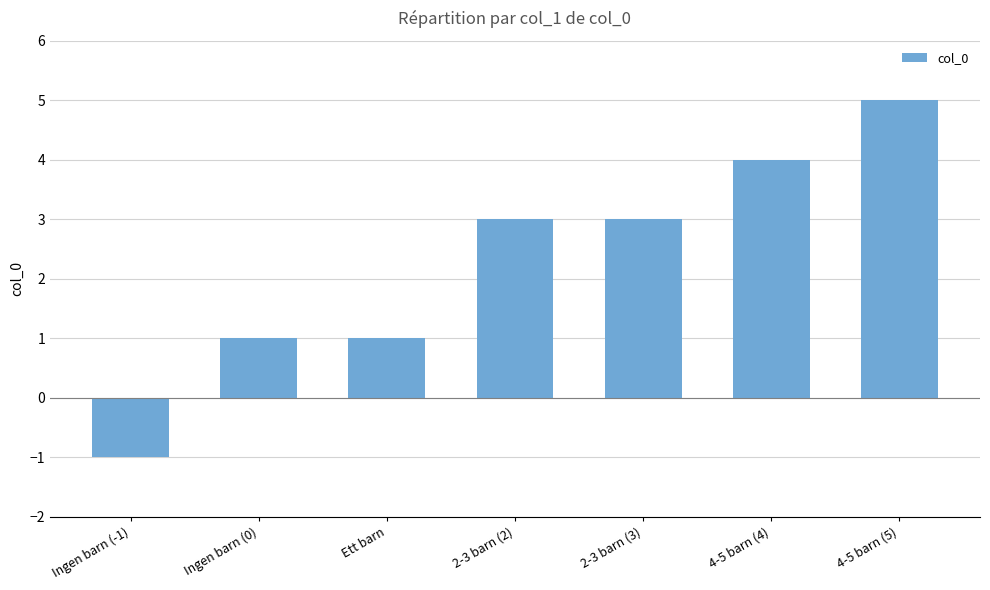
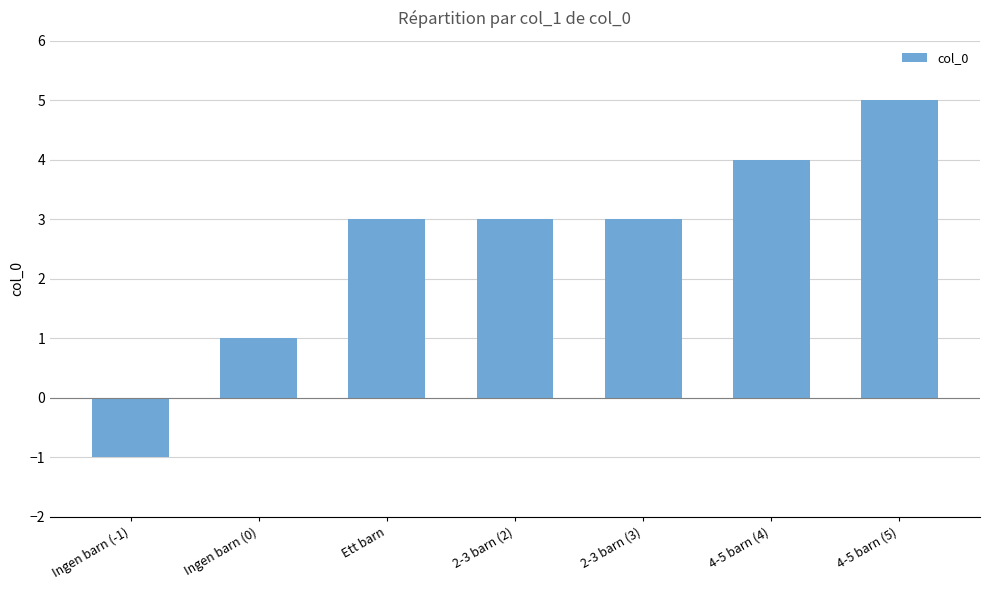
  {
    "Ingen barn (-1)": -1,
    "Ingen barn (0)": 1,
-   "Ett barn": 1,
+   "Ett barn": 3,
    "2-3 barn (2)": 3,
    "2-3 barn (3)": 3,
    "4-5 barn (4)": 4,
    "4-5 barn (5)": 5
  }
